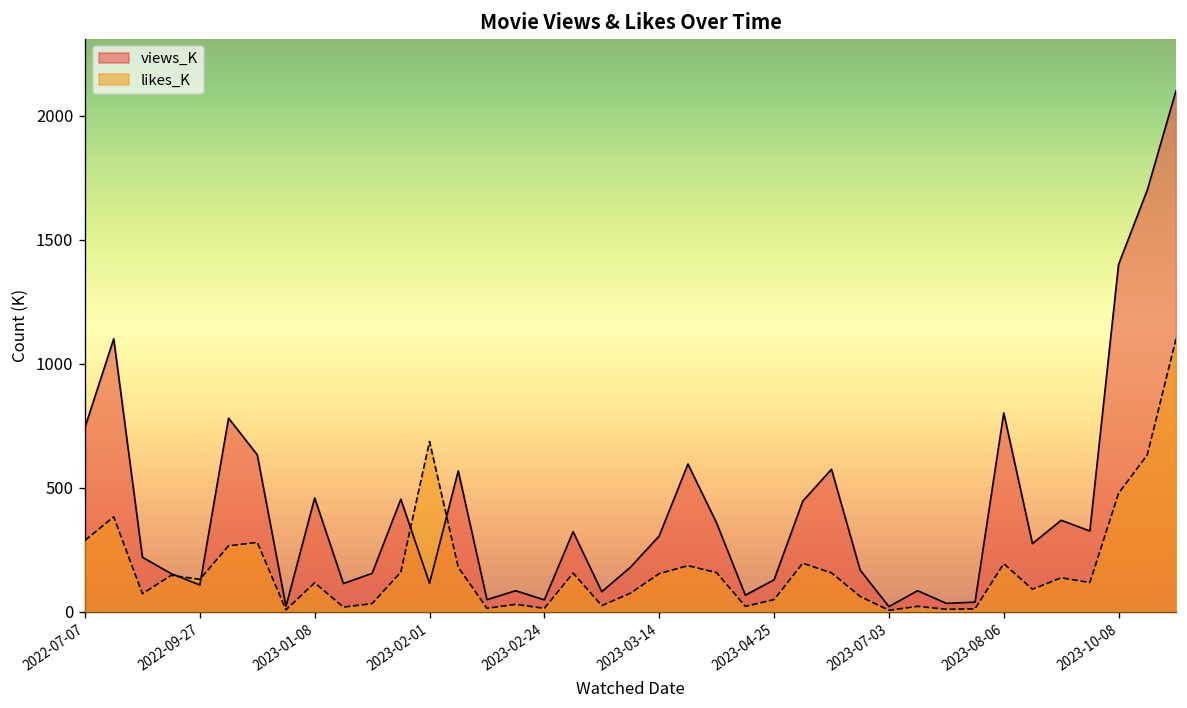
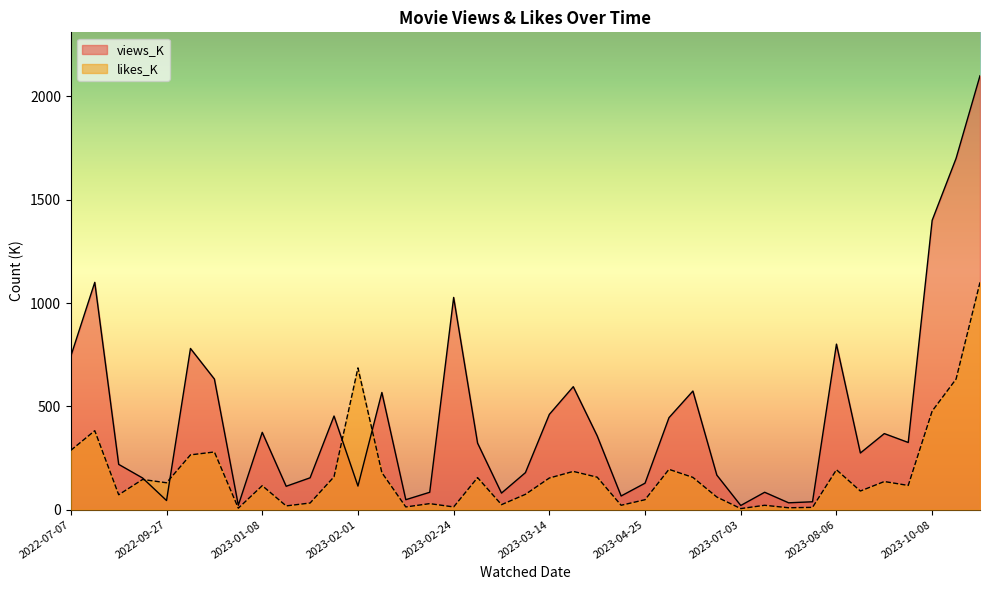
  {
    "views_K": {
      "2022-07-07": 740,
-     "2022-09-27": 110,
-     "2023-01-08": 460,
+     "2022-09-27": 40,
+     "2023-01-08": 370,
      "2023-02-01": 110,
-     "2023-02-24": 50,
-     "2023-03-14": 310
+     "2023-02-24": 1030,
+     "2023-03-14": 460
    },
    "likes_K": {
      "2022-07-07": 290,
      "2022-09-27": 130,
      "2023-01-08": 120,
      "2023-02-01": 690,
      "2023-02-24": 10,
      "2023-03-14": 150
    }
  }
